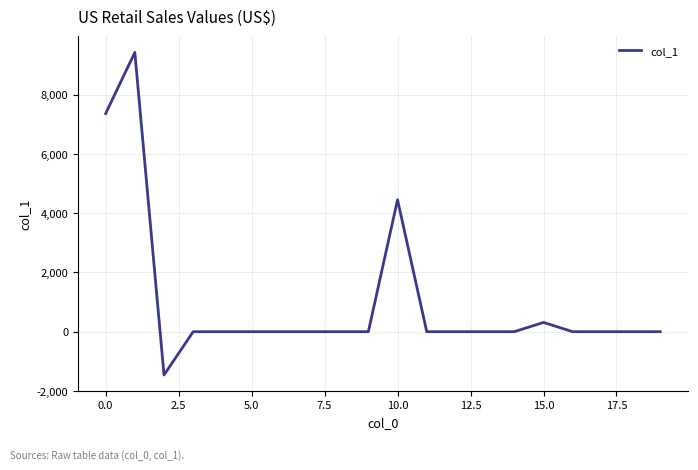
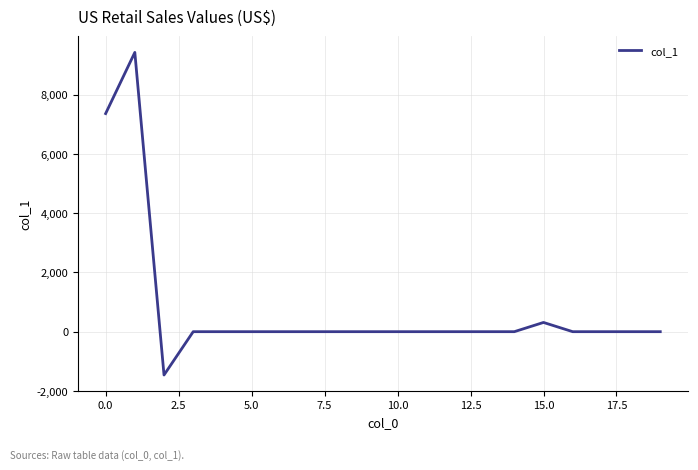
  {
    "0.0": "7,400",
    "5.0": "0",
-   "10.0": "4,500",
+   "10.0": "0",
    "15.0": "300"
  }
